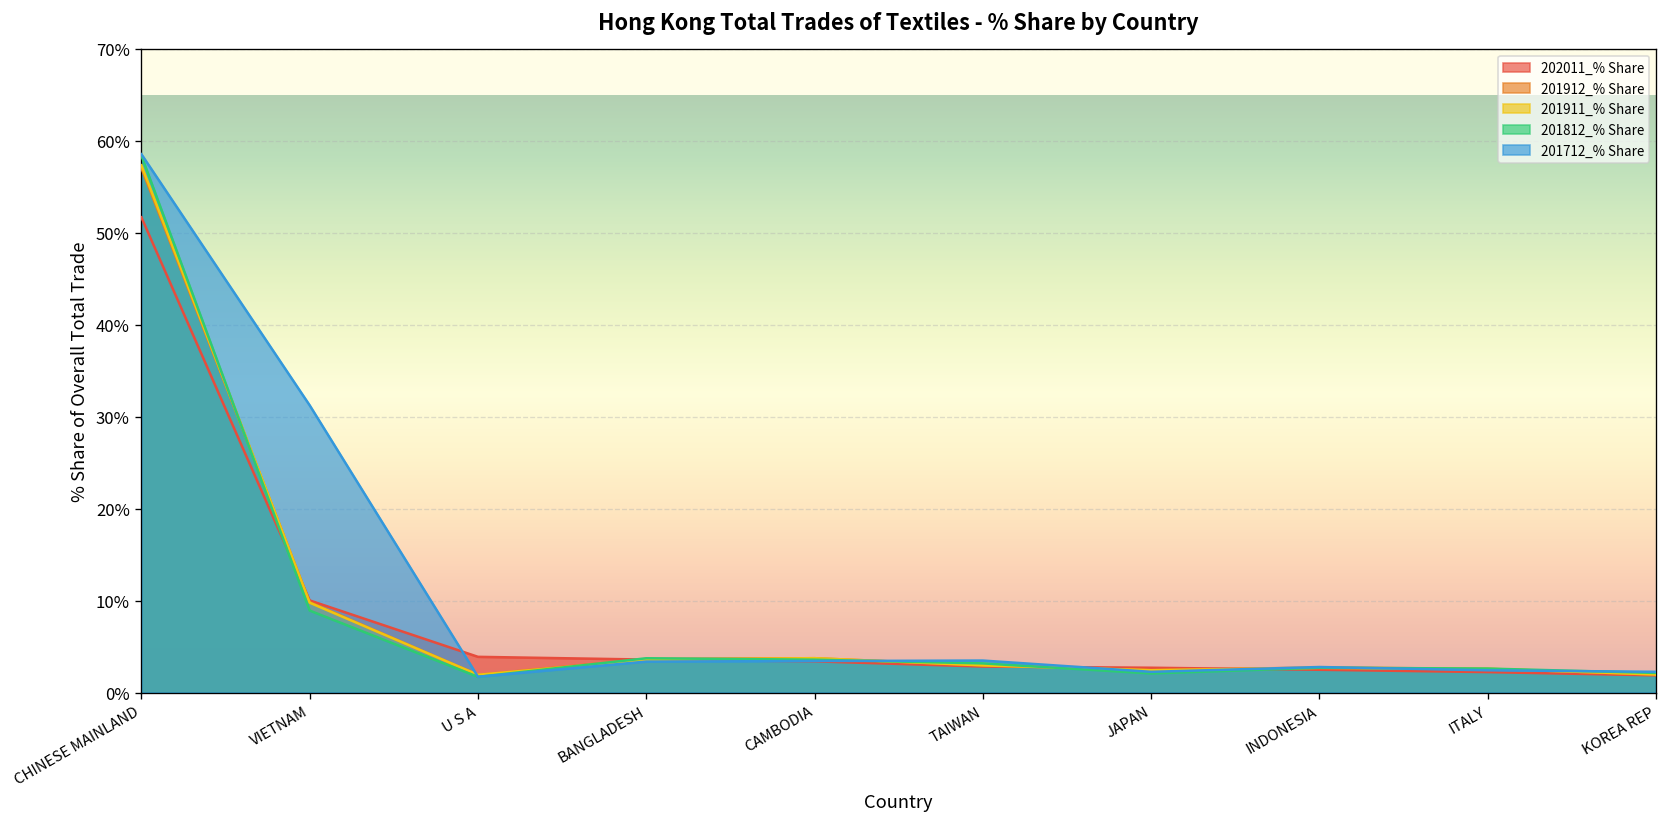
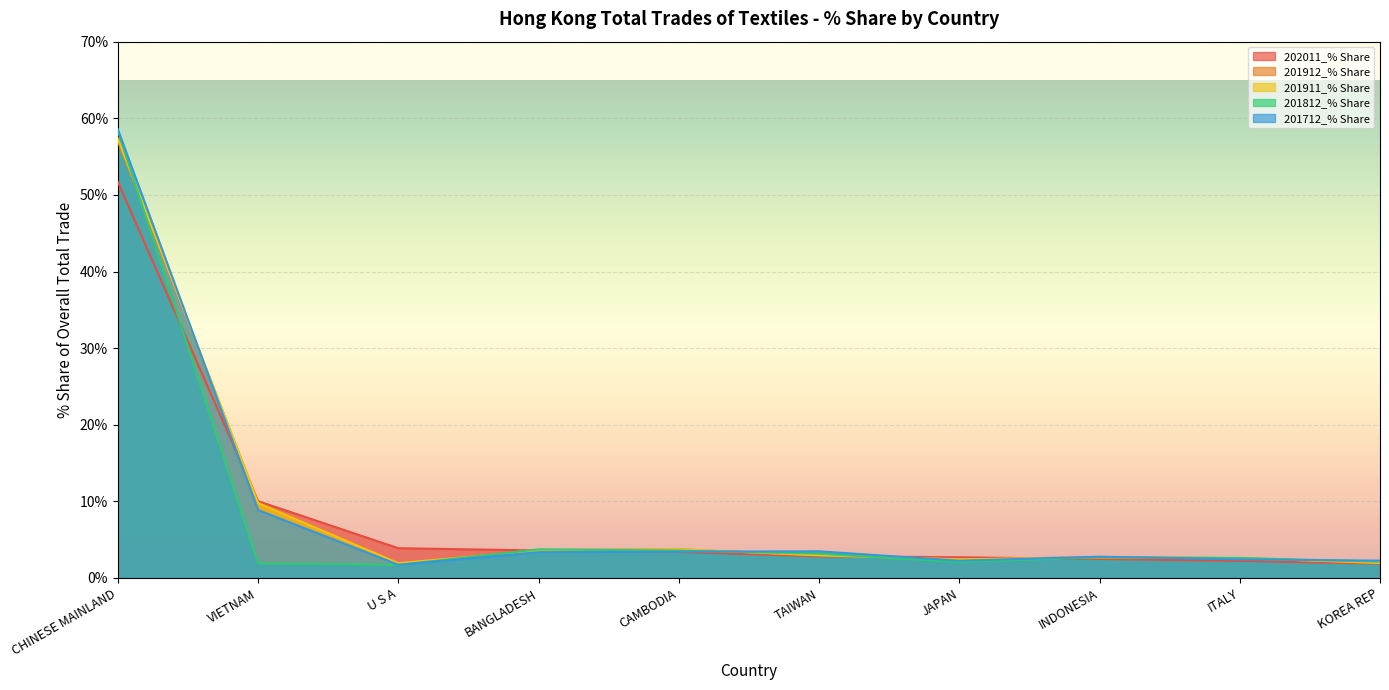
  {
    "201812_% Share": {
-     "VIETNAM": "9%"
+     "VIETNAM": "2%"
    },
    "201712_% Share": {
-     "VIETNAM": "31%"
+     "VIETNAM": "9%"
    }
  }
